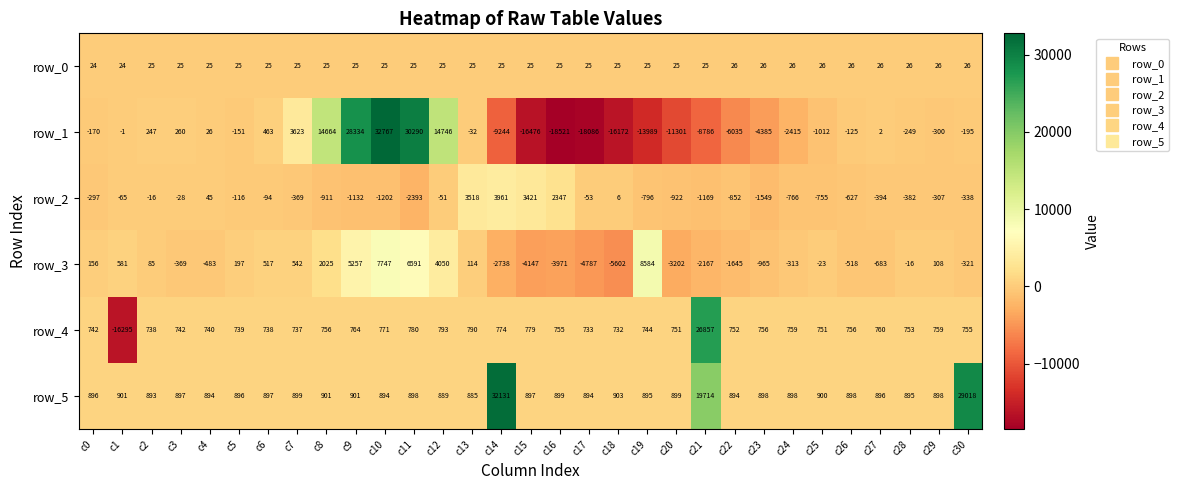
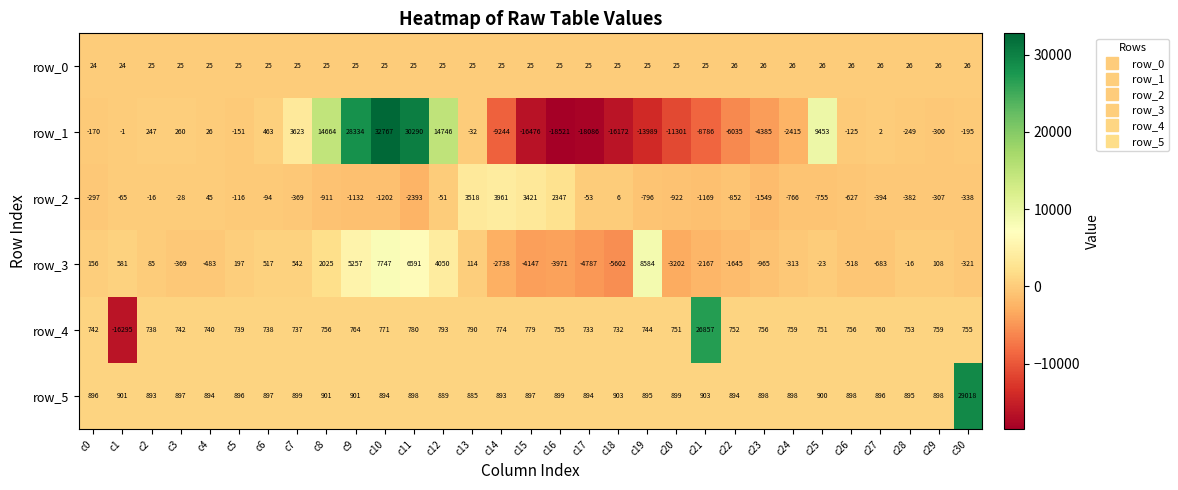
  {
    "row_0": {
      "c0": 24,
      "c1": 24,
      "c2": 25,
      "c3": 25,
      "c4": 25,
      "c5": 25,
      "c6": 25,
      "c7": 25,
      "c8": 25,
      "c9": 25,
      "c10": 25,
      "c11": 25,
      "c12": 25,
      "c13": 25,
      "c14": 25,
      "c15": 25,
      "c16": 25,
      "c17": 25,
      "c18": 25,
      "c19": 25,
      "c20": 25,
      "c21": 25,
      "c22": 26,
      "c23": 26,
      "c24": 26,
      "c25": 26,
      "c26": 26,
      "c27": 26,
      "c28": 26,
      "c29": 26,
      "c30": 26
    },
    "row_1": {
      "c0": -170,
      "c1": -1,
      "c2": 247,
      "c3": 260,
      "c4": 26,
      "c5": -151,
      "c6": 463,
      "c7": 3623,
      "c8": 14664,
      "c9": 28334,
      "c10": 32767,
      "c11": 30290,
      "c12": 14746,
      "c13": -32,
      "c14": -9244,
      "c15": -16476,
      "c16": -18521,
      "c17": -18086,
      "c18": -16172,
      "c19": -13989,
      "c20": -11301,
      "c21": -8786,
      "c22": -6035,
      "c23": -4385,
      "c24": -2415,
-     "c25": -1012,
+     "c25": 9453,
      "c26": -125,
      "c27": 2,
      "c28": -249,
      "c29": -300,
      "c30": -195
    },
    "row_2": {
      "c0": -297,
      "c1": -65,
      "c2": -16,
      "c3": -28,
      "c4": 45,
      "c5": -116,
      "c6": -94,
      "c7": -369,
      "c8": -911,
      "c9": -1132,
      "c10": -1202,
      "c11": -2393,
      "c12": -51,
      "c13": 3518,
      "c14": 3961,
      "c15": 3421,
      "c16": 2347,
      "c17": -53,
      "c18": 6,
      "c19": -796,
      "c20": -922,
      "c21": -1169,
      "c22": -852,
      "c23": -1549,
      "c24": -766,
      "c25": -755,
      "c26": -627,
      "c27": -394,
      "c28": -382,
      "c29": -307,
      "c30": -338
    },
    "row_3": {
      "c0": 156,
      "c1": 581,
      "c2": 85,
      "c3": -369,
      "c4": -483,
      "c5": 197,
      "c6": 517,
      "c7": 542,
      "c8": 2025,
      "c9": 5257,
      "c10": 7747,
      "c11": 6591,
      "c12": 4050,
      "c13": 114,
      "c14": -2738,
      "c15": -4147,
      "c16": -3971,
      "c17": -4787,
      "c18": -5602,
      "c19": 8584,
      "c20": -3202,
      "c21": -2167,
      "c22": -1645,
      "c23": -965,
      "c24": -313,
      "c25": -23,
      "c26": -518,
      "c27": -683,
      "c28": -16,
      "c29": 108,
      "c30": -321
    },
    "row_4": {
      "c0": 742,
      "c1": -16295,
      "c2": 738,
      "c3": 742,
      "c4": 740,
      "c5": 739,
      "c6": 738,
      "c7": 737,
      "c8": 756,
      "c9": 764,
      "c10": 771,
      "c11": 780,
      "c12": 793,
      "c13": 790,
      "c14": 774,
      "c15": 779,
      "c16": 755,
      "c17": 733,
      "c18": 732,
      "c19": 744,
      "c20": 751,
      "c21": 26857,
      "c22": 752,
      "c23": 756,
      "c24": 759,
      "c25": 751,
      "c26": 756,
      "c27": 760,
      "c28": 753,
      "c29": 759,
      "c30": 755
    },
    "row_5": {
      "c0": 896,
      "c1": 901,
      "c2": 893,
      "c3": 897,
      "c4": 894,
      "c5": 896,
      "c6": 897,
      "c7": 899,
      "c8": 901,
      "c9": 901,
      "c10": 894,
      "c11": 898,
      "c12": 889,
      "c13": 885,
-     "c14": 32131,
+     "c14": 893,
      "c15": 897,
      "c16": 899,
      "c17": 894,
      "c18": 903,
      "c19": 895,
      "c20": 899,
-     "c21": 19714,
+     "c21": 903,
      "c22": 894,
      "c23": 898,
      "c24": 898,
      "c25": 900,
      "c26": 898,
      "c27": 896,
      "c28": 895,
      "c29": 898,
      "c30": 29018
    }
  }
